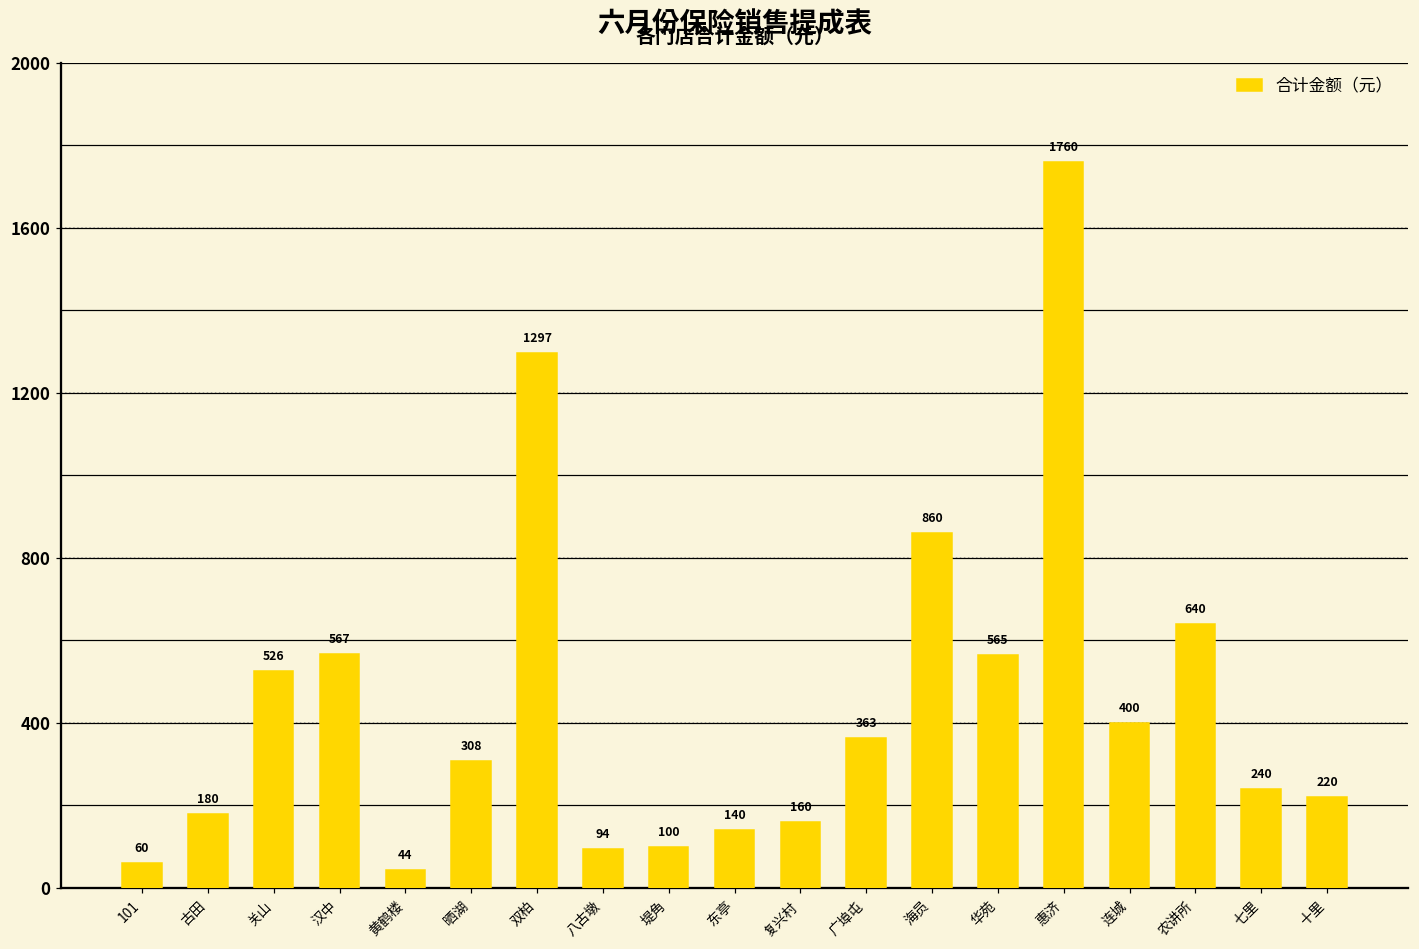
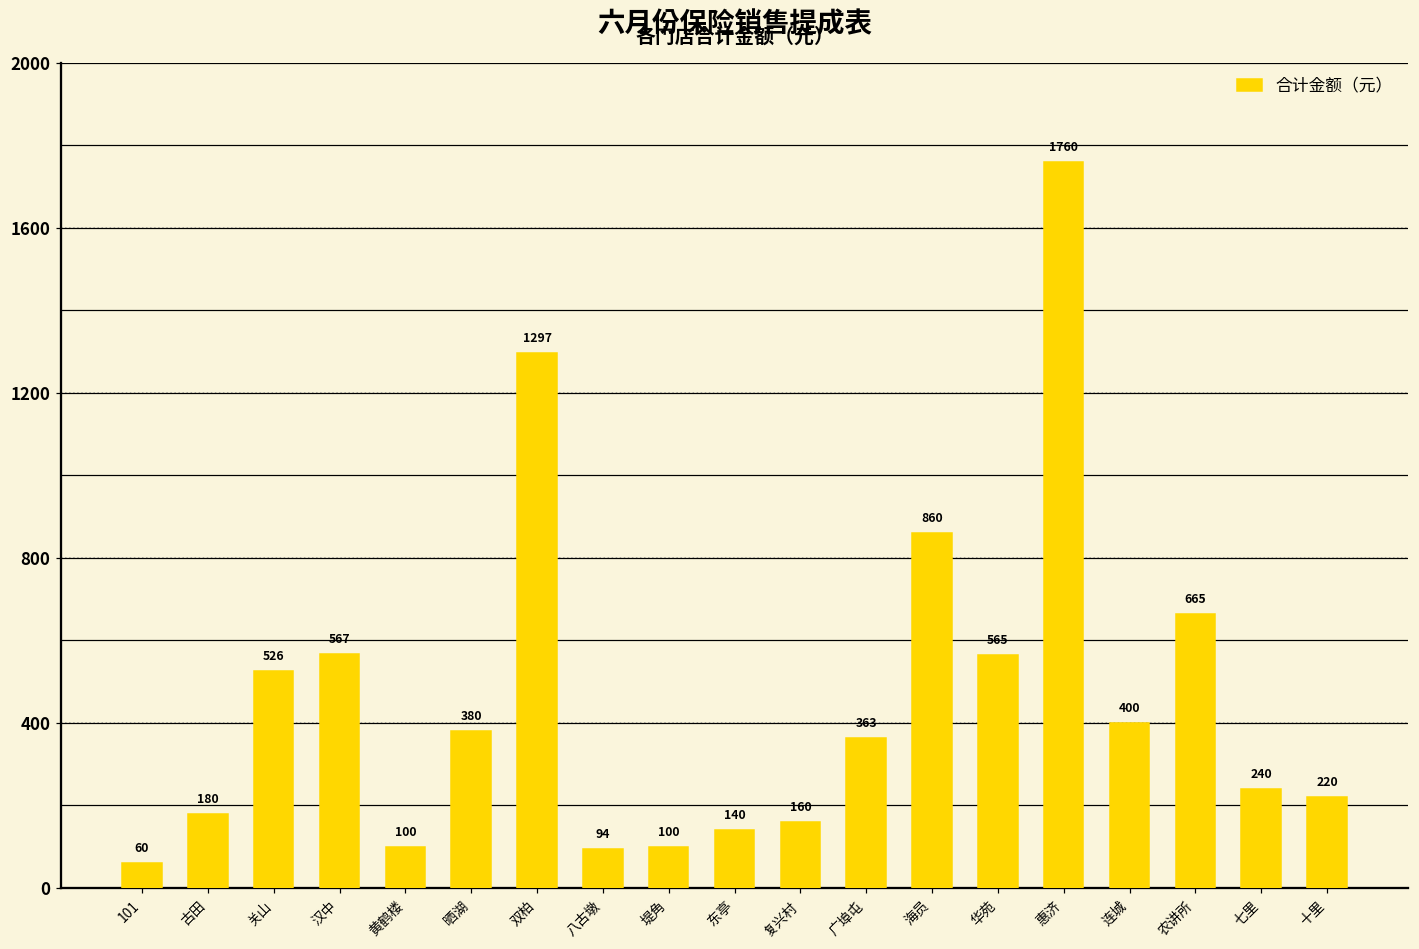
  {
    "101": 60,
    "古田": 180,
    "关山": 526,
    "汉中": 567,
-   "黄鹤楼": 44,
-   "晒湖": 308,
+   "黄鹤楼": 100,
+   "晒湖": 380,
    "双柏": 1297,
    "八古墩": 94,
    "堤角": 100,
    "东亭": 140,
    "复兴村": 160,
    "广埠屯": 363,
    "海员": 860,
    "华苑": 565,
    "惠济": 1760,
    "连城": 400,
-   "农讲所": 640,
+   "农讲所": 665,
    "七里": 240,
    "十里": 220
  }
